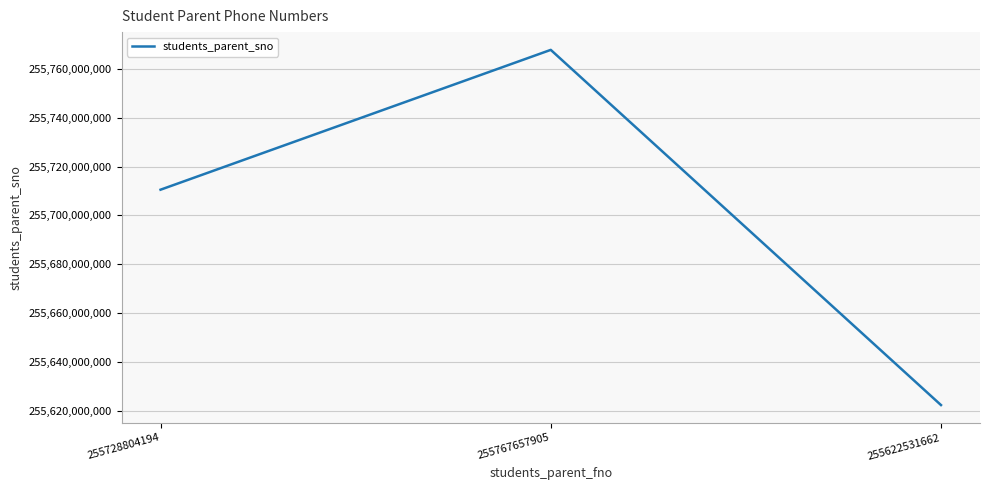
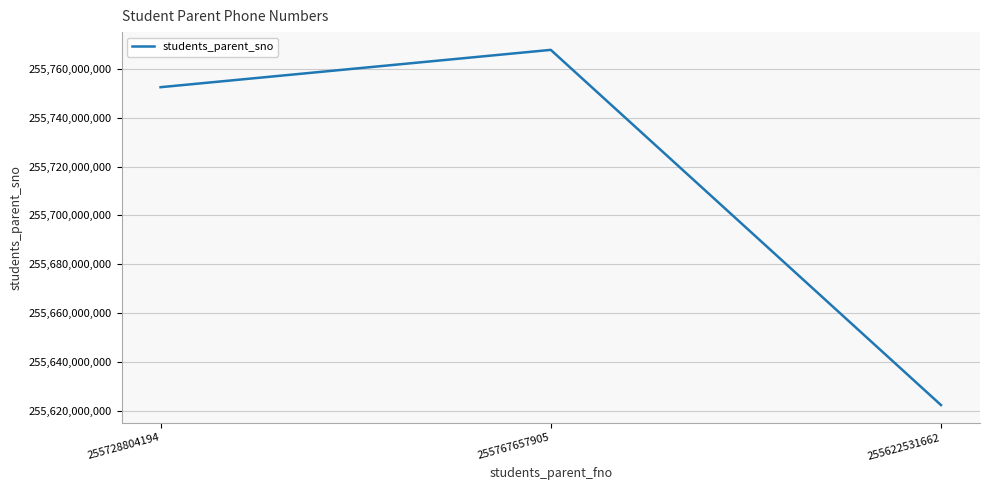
  {
-   "255728804194": "255,711,000,000",
+   "255728804194": "255,752,000,000",
    "255767657905": "255,768,000,000",
    "255622531662": "255,623,000,000"
  }
